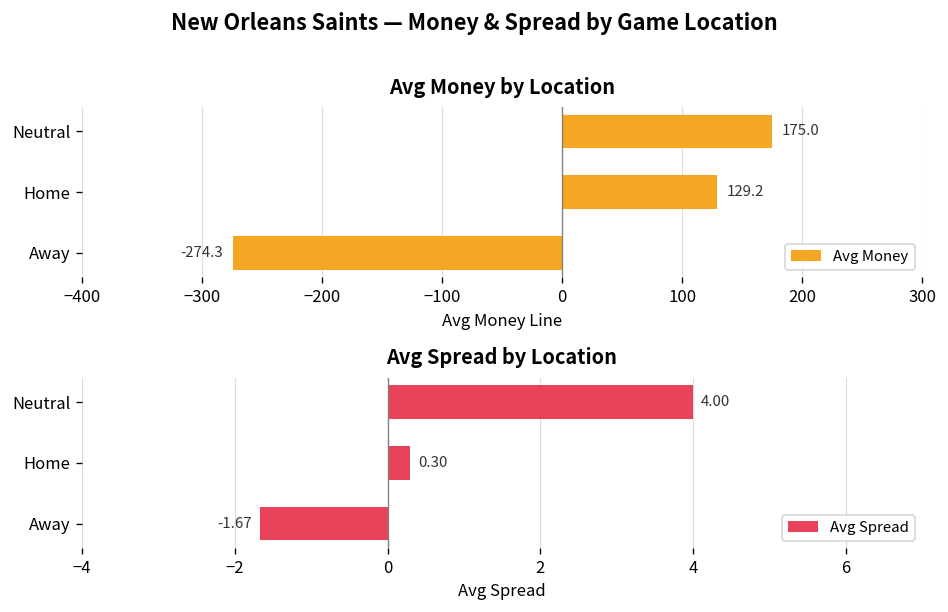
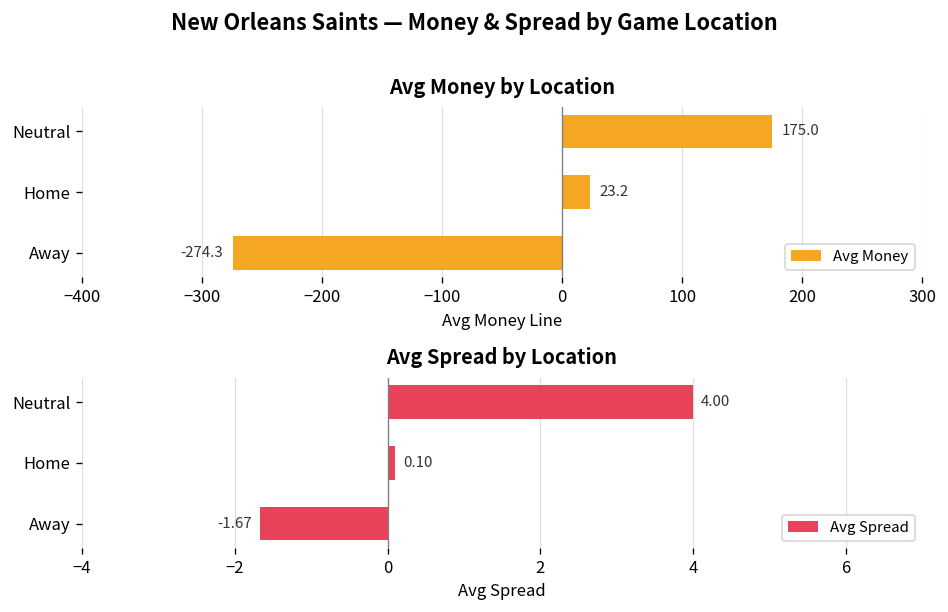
  {
    "Avg Money by Location": {
      "Neutral": 175.0,
-     "Home": 129.2,
+     "Home": 23.2,
      "Away": -274.3
    },
    "Avg Spread by Location": {
      "Neutral": 4.00,
-     "Home": 0.30,
+     "Home": 0.10,
      "Away": -1.67
    }
  }
